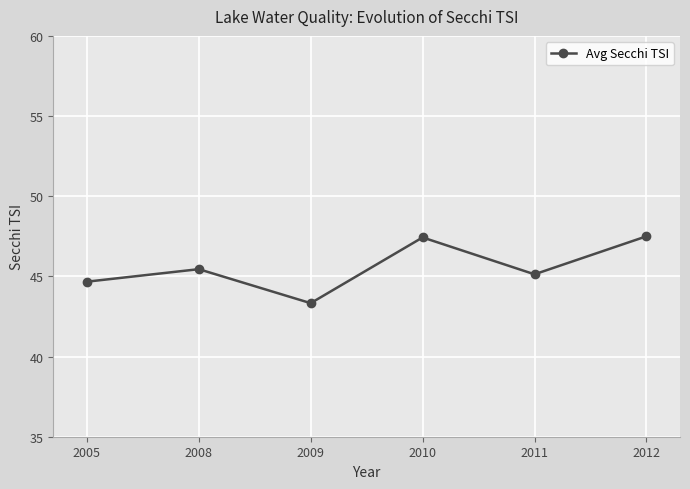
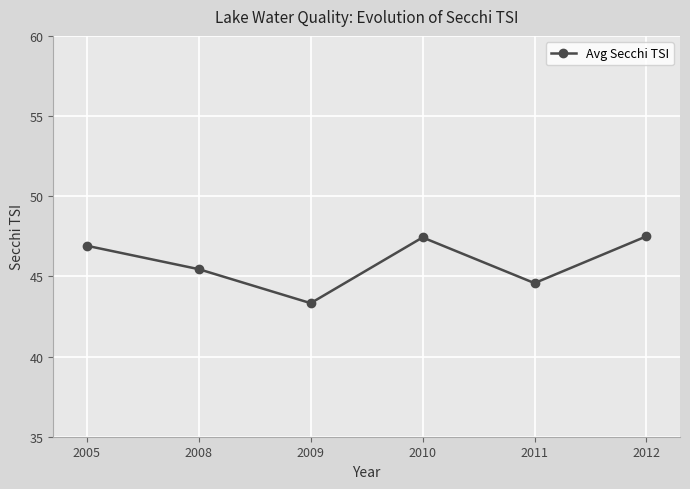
  {
-   "2005": 44.7,
+   "2005": 46.9,
    "2008": 45.5,
    "2009": 43.3,
    "2010": 47.4,
-   "2011": 45.1,
+   "2011": 44.6,
    "2012": 47.5
  }
